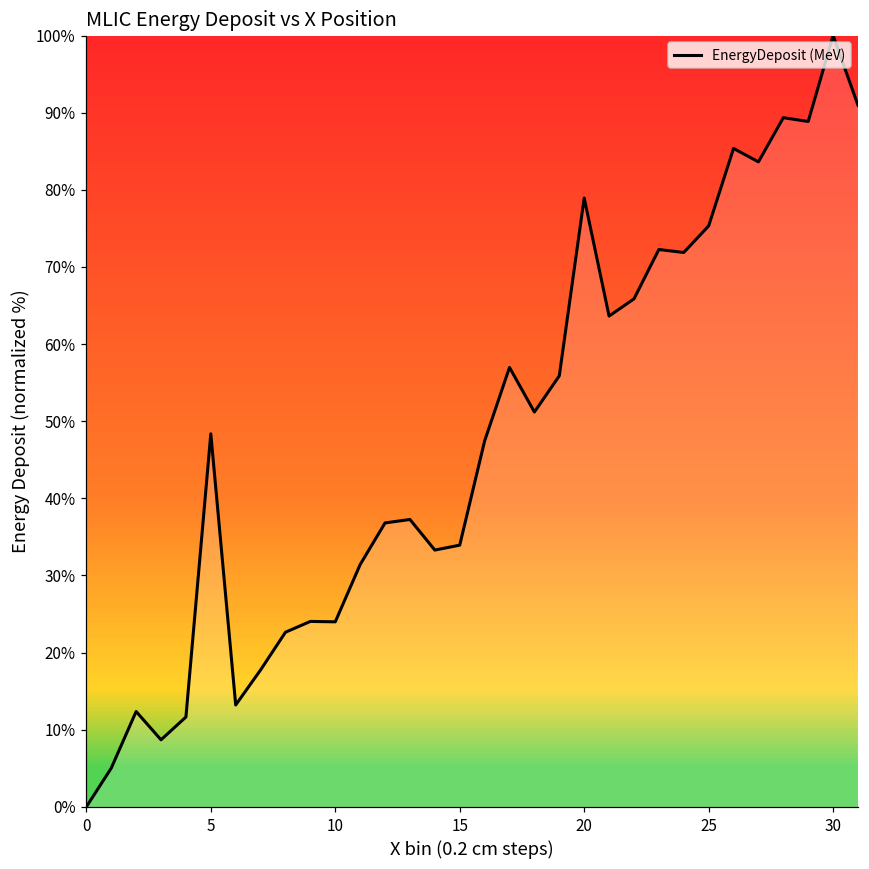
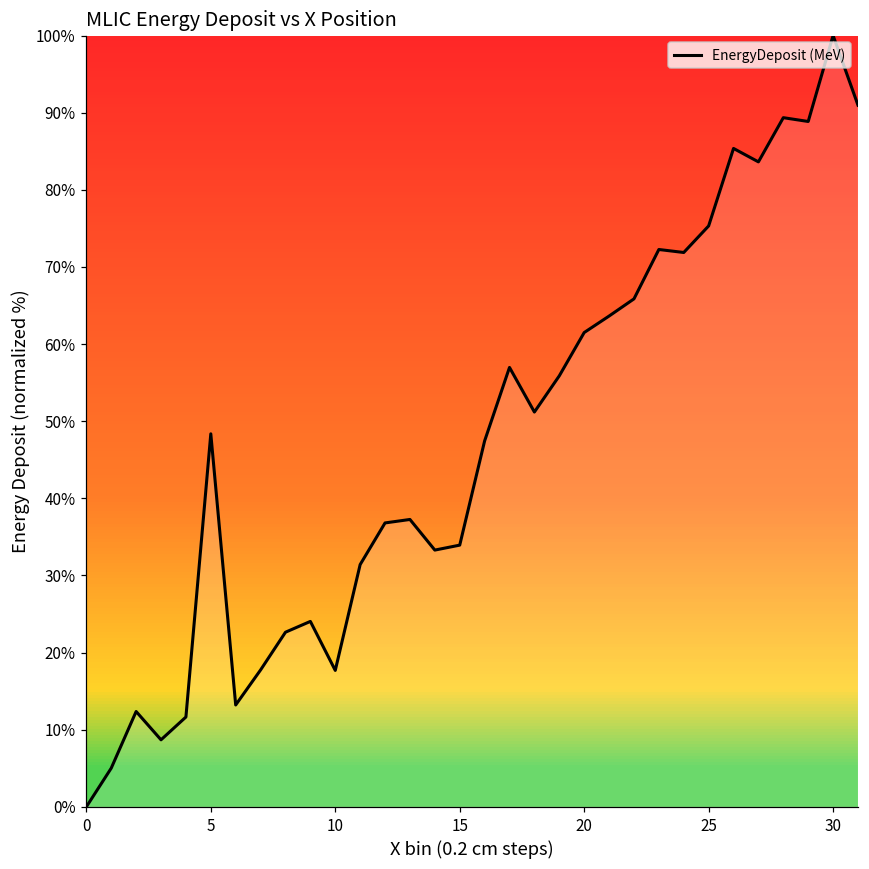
  {
    "0": "0%",
    "5": "48%",
-   "10": "24%",
+   "10": "18%",
    "15": "34%",
-   "20": "79%",
+   "20": "61%",
    "25": "75%",
    "30": "100%"
  }
